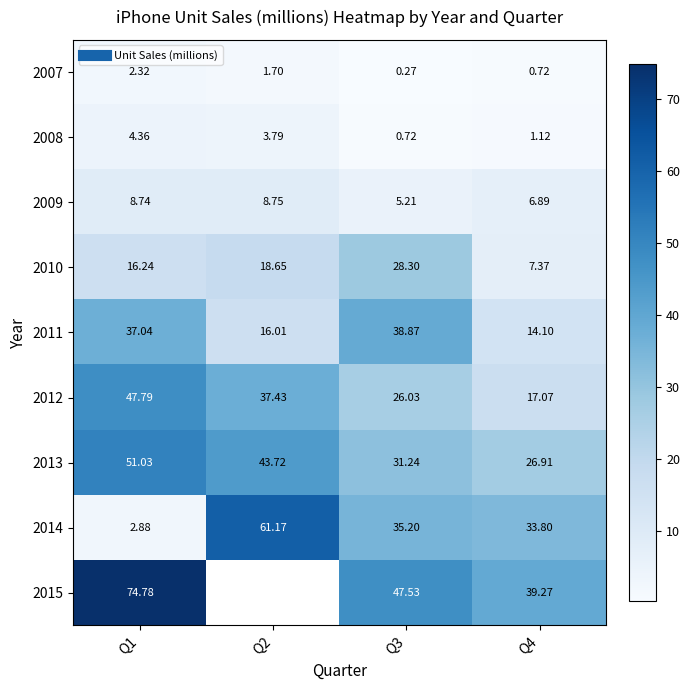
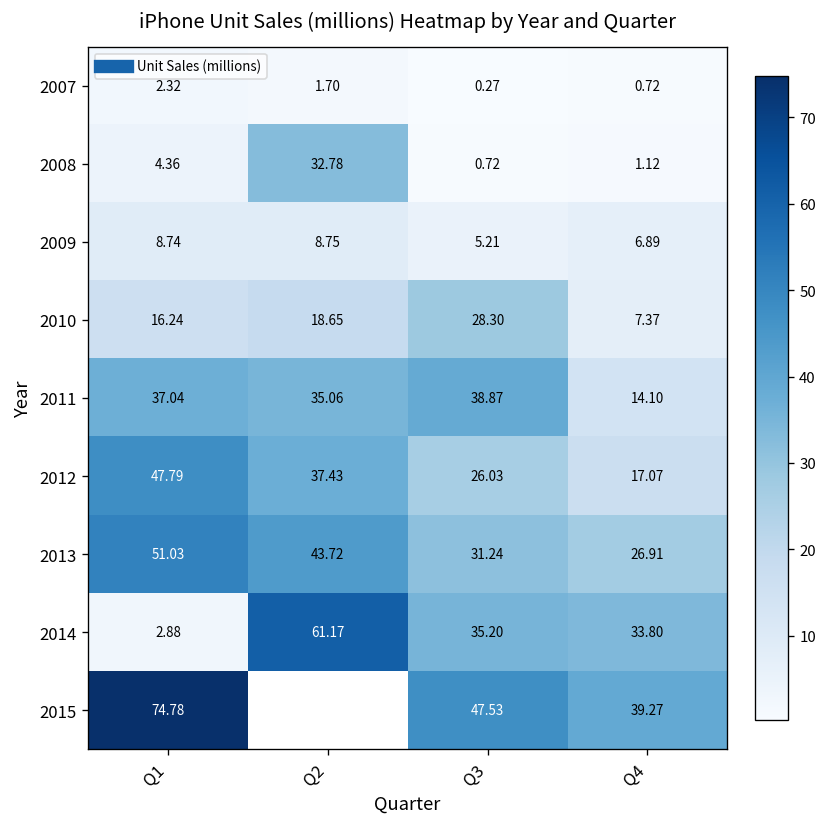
  {
    "2007": {
      "Q1": 2.32,
      "Q2": 1.70,
      "Q3": 0.27,
      "Q4": 0.72
    },
    "2008": {
      "Q1": 4.36,
-     "Q2": 3.79,
+     "Q2": 32.78,
      "Q3": 0.72,
      "Q4": 1.12
    },
    "2009": {
      "Q1": 8.74,
      "Q2": 8.75,
      "Q3": 5.21,
      "Q4": 6.89
    },
    "2010": {
      "Q1": 16.24,
      "Q2": 18.65,
      "Q3": 28.30,
      "Q4": 7.37
    },
    "2011": {
      "Q1": 37.04,
-     "Q2": 16.01,
+     "Q2": 35.06,
      "Q3": 38.87,
      "Q4": 14.10
    },
    "2012": {
      "Q1": 47.79,
      "Q2": 37.43,
      "Q3": 26.03,
      "Q4": 17.07
    },
    "2013": {
      "Q1": 51.03,
      "Q2": 43.72,
      "Q3": 31.24,
      "Q4": 26.91
    },
    "2014": {
      "Q1": 2.88,
      "Q2": 61.17,
      "Q3": 35.20,
      "Q4": 33.80
    },
    "2015": {
      "Q1": 74.78,
      "Q3": 47.53,
      "Q4": 39.27
    }
  }
